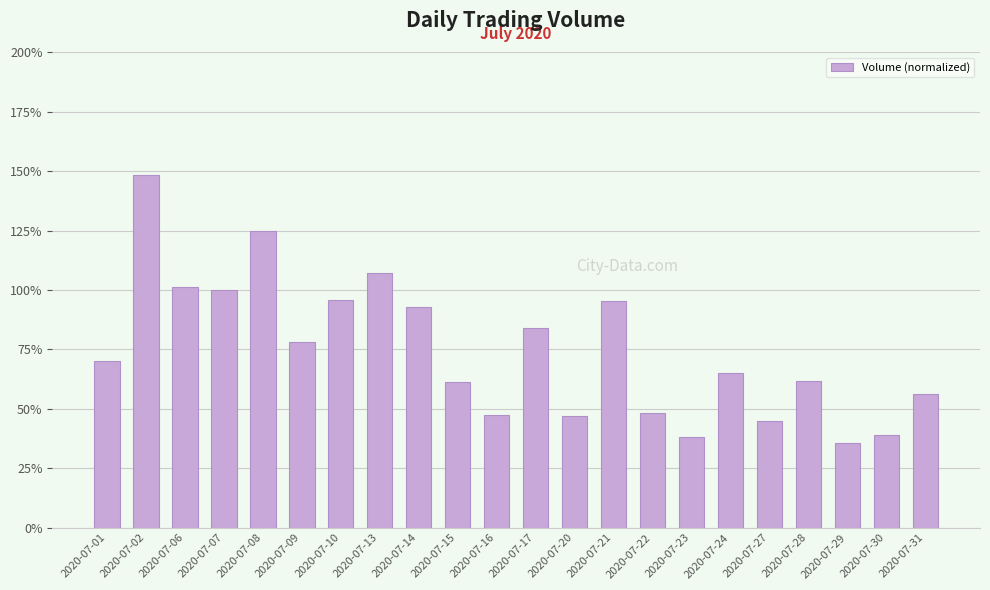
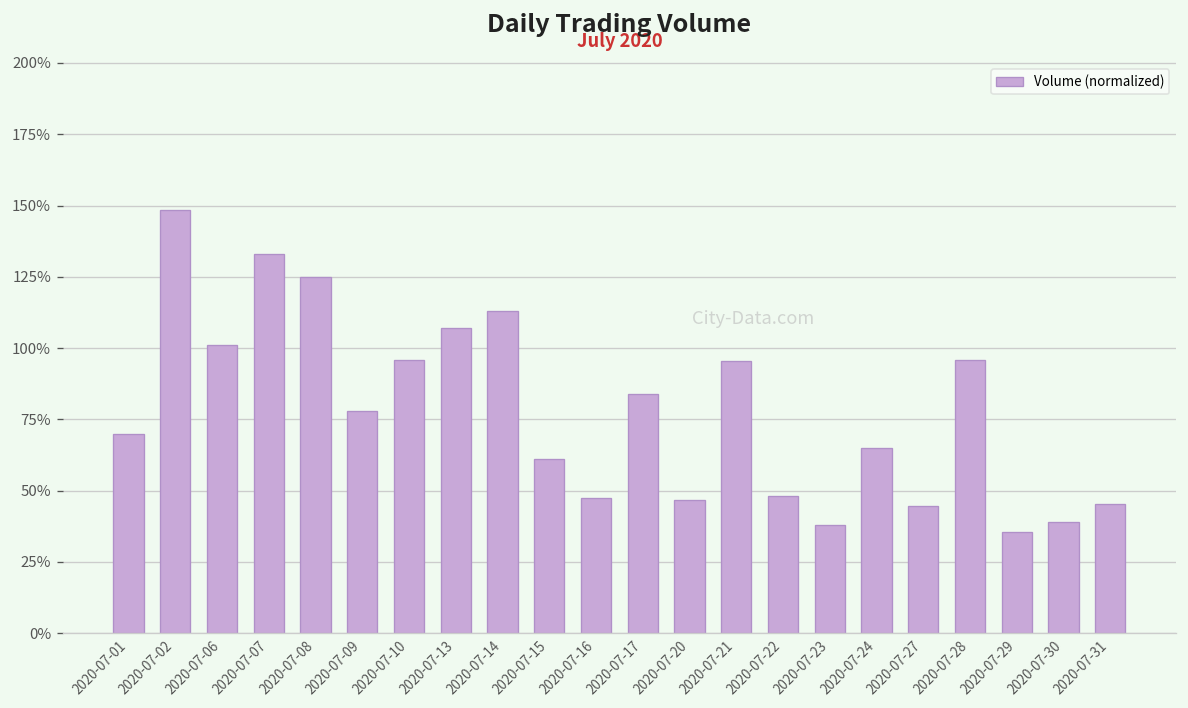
  {
    "2020-07-01": "70%",
    "2020-07-02": "148%",
    "2020-07-06": "101%",
-   "2020-07-07": "100%",
+   "2020-07-07": "133%",
    "2020-07-08": "125%",
    "2020-07-09": "78%",
    "2020-07-10": "96%",
    "2020-07-13": "107%",
-   "2020-07-14": "93%",
+   "2020-07-14": "113%",
    "2020-07-15": "61%",
    "2020-07-16": "47%",
    "2020-07-17": "84%",
    "2020-07-20": "47%",
    "2020-07-21": "96%",
    "2020-07-22": "48%",
    "2020-07-23": "38%",
    "2020-07-24": "65%",
    "2020-07-27": "45%",
-   "2020-07-28": "62%",
+   "2020-07-28": "96%",
    "2020-07-29": "36%",
    "2020-07-30": "39%",
-   "2020-07-31": "56%"
+   "2020-07-31": "45%"
  }
